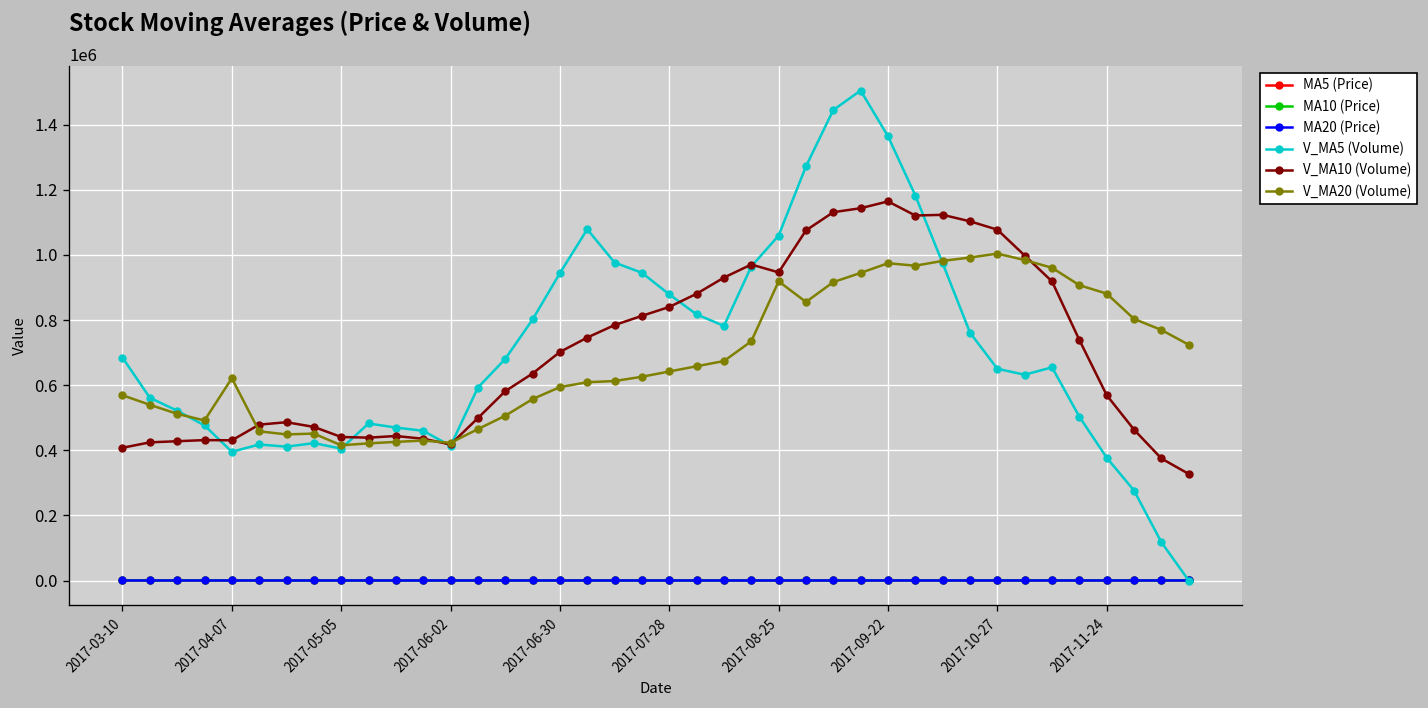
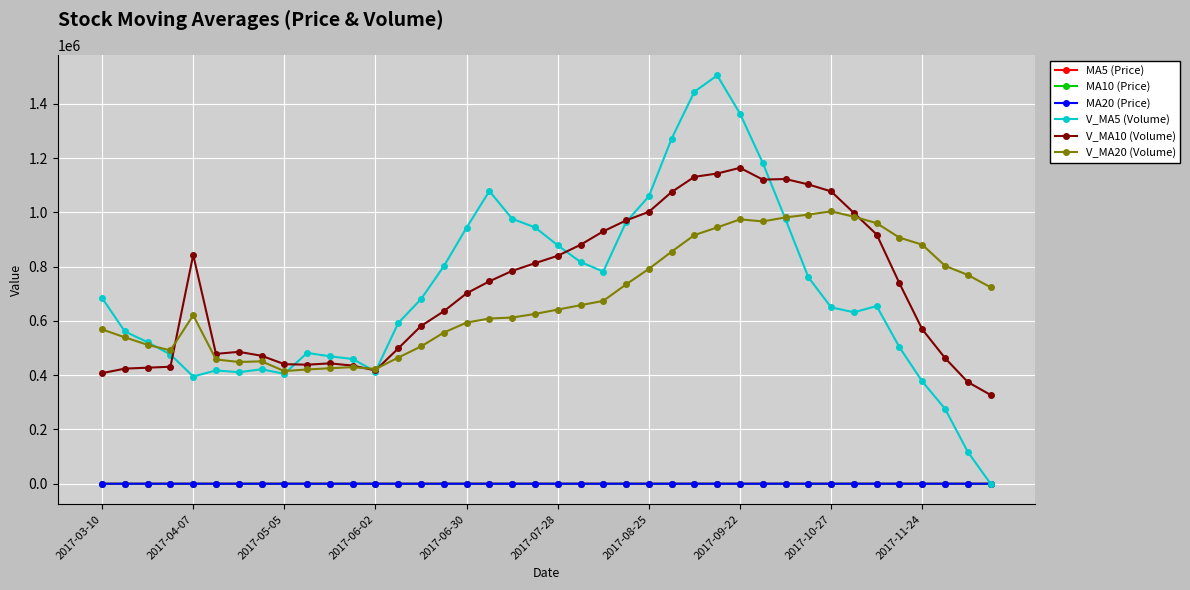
  {
    "MA20 (Price)": {
      "2017-03-10": 0,
      "2017-04-07": 0,
      "2017-05-05": 0,
      "2017-06-02": 0,
      "2017-06-30": 0,
      "2017-07-28": 0,
      "2017-08-25": 0,
      "2017-09-22": 0,
      "2017-10-27": 0,
      "2017-11-24": 0
    },
    "V_MA5 (Volume)": {
      "2017-03-10": 680000,
      "2017-04-07": 400000,
      "2017-05-05": 410000,
      "2017-06-30": 940000,
      "2017-07-28": 880000,
      "2017-08-25": 1060000,
      "2017-09-22": 1360000,
      "2017-10-27": 650000,
      "2017-11-24": 380000
    },
    "V_MA10 (Volume)": {
      "2017-03-10": 410000,
-     "2017-04-07": 430000,
+     "2017-04-07": 840000,
      "2017-05-05": 440000,
      "2017-06-30": 700000,
      "2017-07-28": 840000,
-     "2017-08-25": 950000,
+     "2017-08-25": 1000000,
      "2017-09-22": 1160000,
      "2017-10-27": 1080000,
      "2017-11-24": 570000
    },
    "V_MA20 (Volume)": {
      "2017-03-10": 570000,
      "2017-04-07": 620000,
      "2017-05-05": 420000,
      "2017-06-30": 590000,
      "2017-07-28": 640000,
-     "2017-08-25": 920000,
+     "2017-08-25": 790000,
      "2017-09-22": 970000,
      "2017-10-27": 1000000,
      "2017-11-24": 880000
    }
  }
